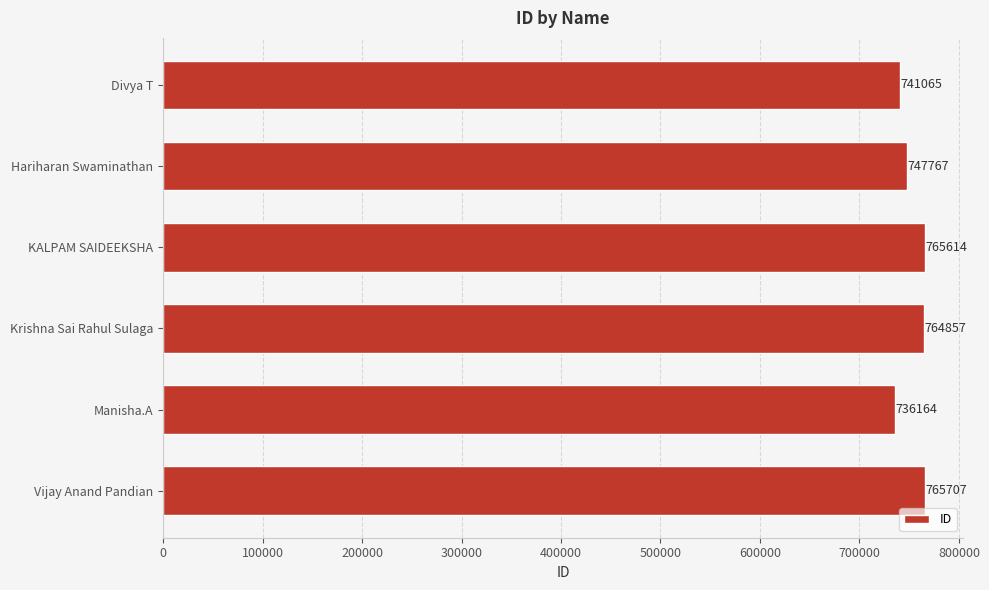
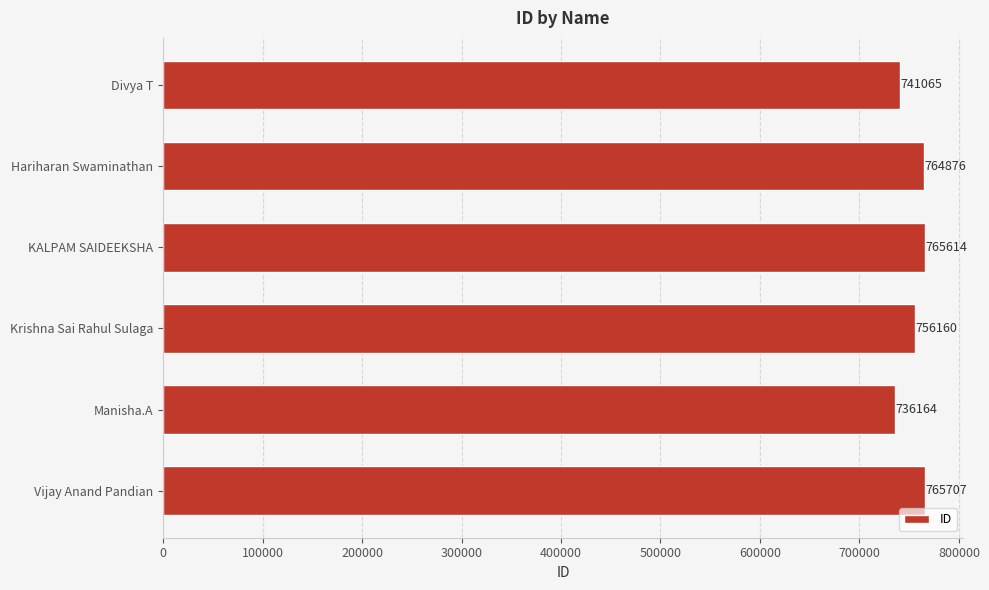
  {
    "Divya T": 741065,
-   "Hariharan Swaminathan": 747767,
+   "Hariharan Swaminathan": 764876,
    "KALPAM SAIDEEKSHA": 765614,
-   "Krishna Sai Rahul Sulaga": 764857,
+   "Krishna Sai Rahul Sulaga": 756160,
    "Manisha.A": 736164,
    "Vijay Anand Pandian": 765707
  }
